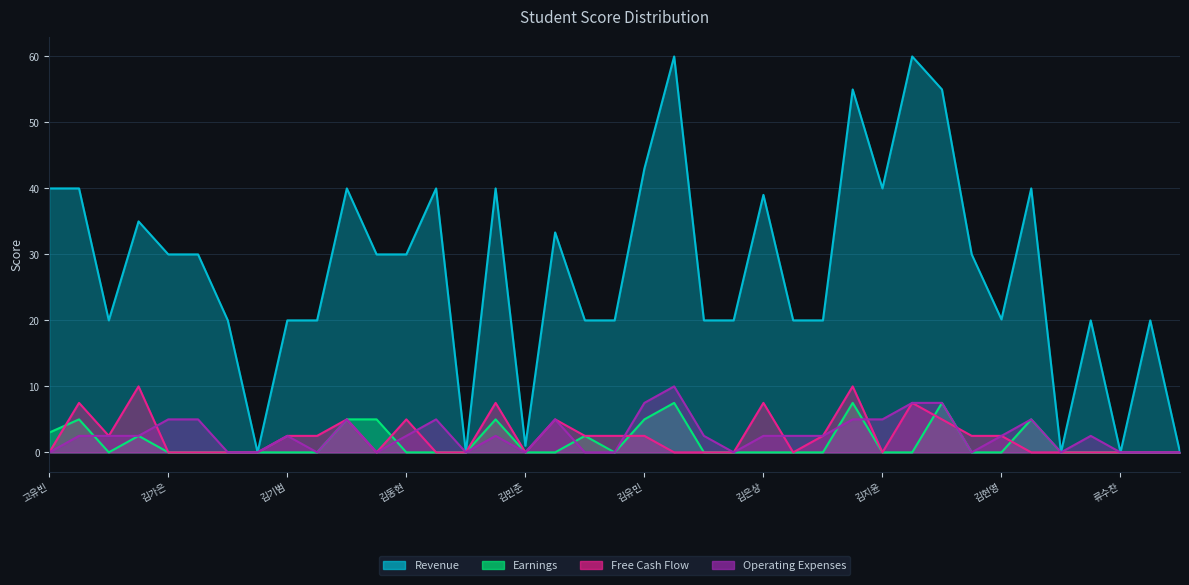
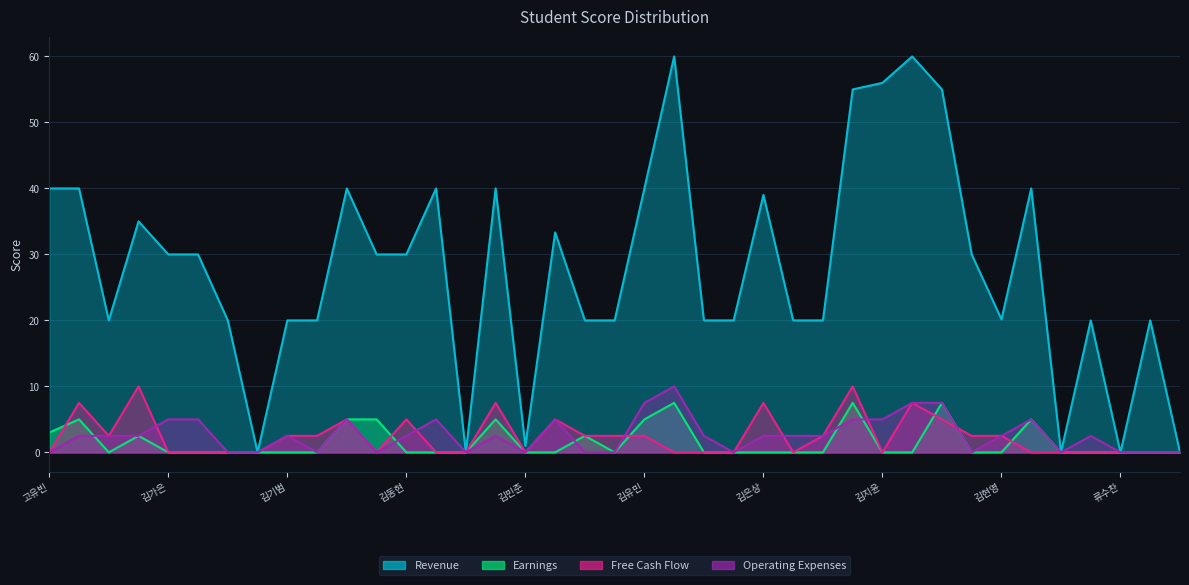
  {
    "Revenue": {
      "고유빈": 40,
      "김가은": 30,
      "김기범": 20,
      "김동현": 30,
      "김민준": 1,
-     "김유민": 43,
+     "김유민": 40,
      "김은상": 39,
-     "김지윤": 40,
+     "김지윤": 56,
      "김현영": 20
    },
    "Earnings": {
      "고유빈": 3,
      "김기범": 0,
      "김동현": 0,
      "김유민": 5,
      "김은상": 0,
      "김현영": 0
    }
  }
